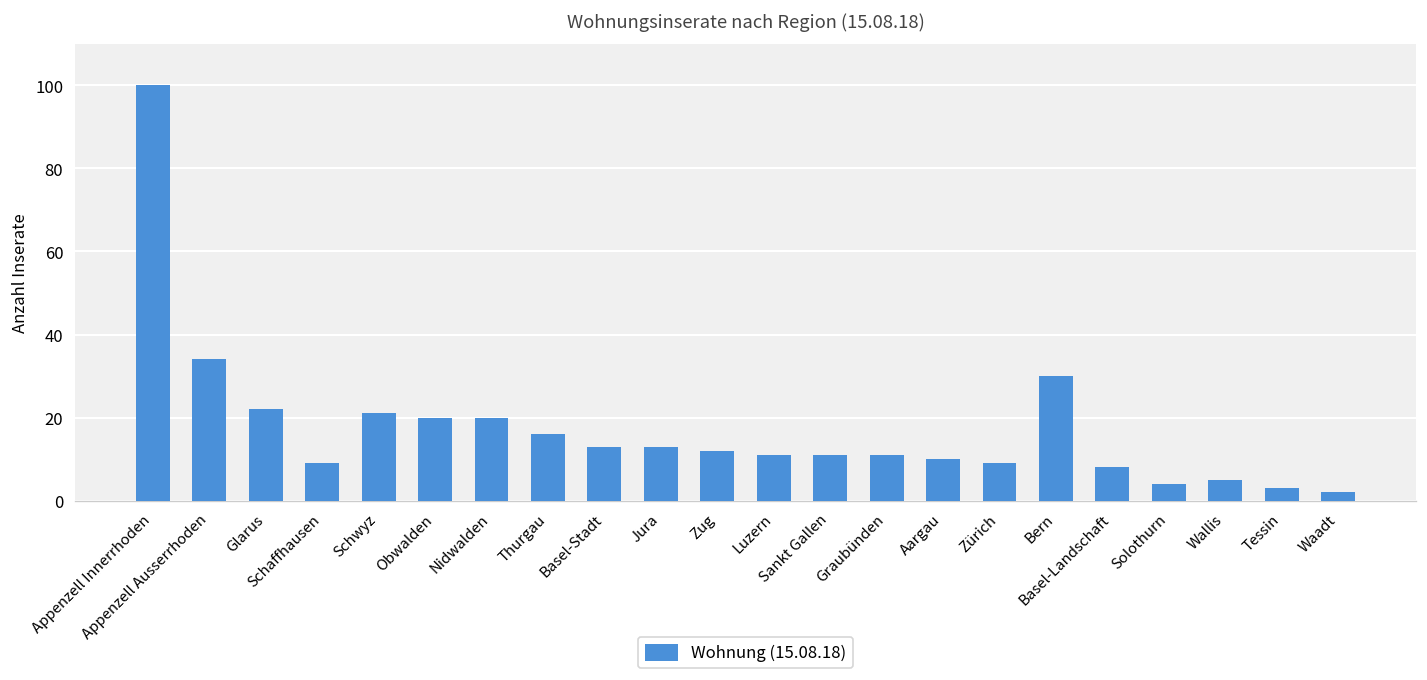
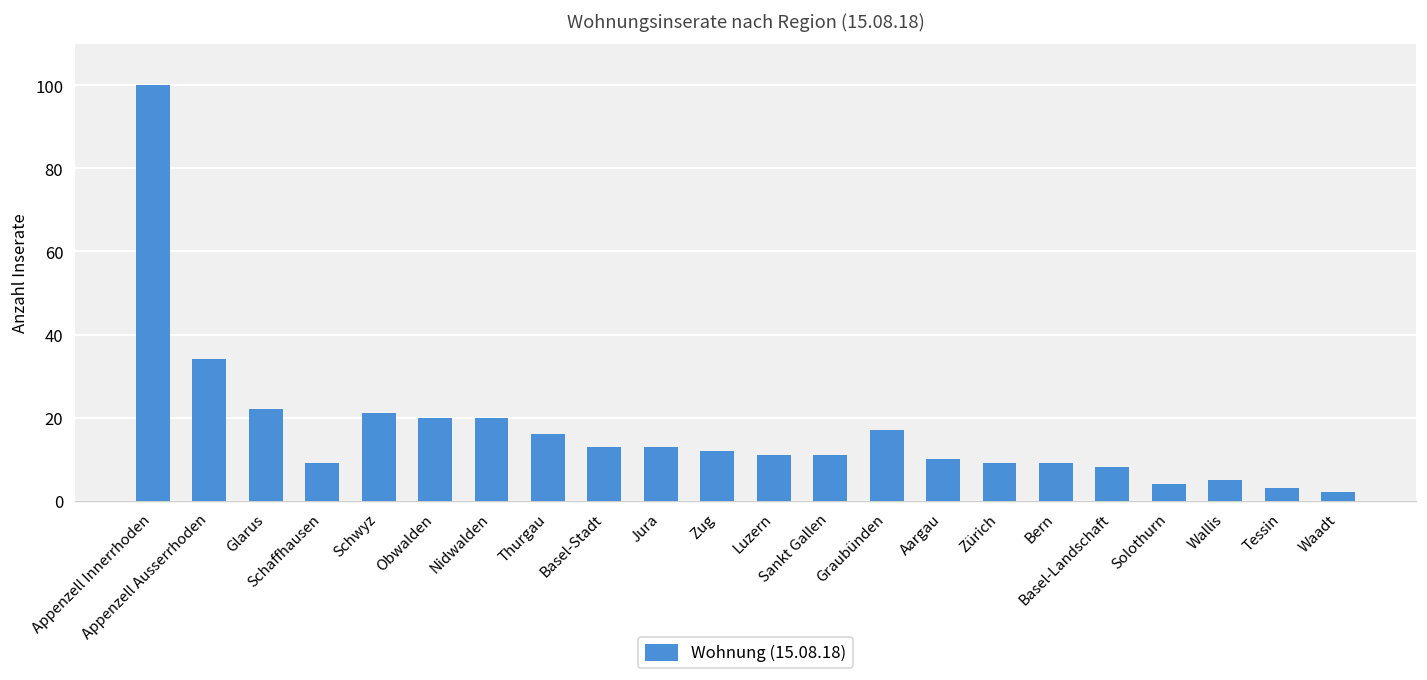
  {
    "Appenzell Innerrhoden": 100,
    "Appenzell Ausserrhoden": 34,
    "Glarus": 22,
    "Schaffhausen": 9,
    "Schwyz": 21,
    "Obwalden": 20,
    "Nidwalden": 20,
    "Thurgau": 16,
    "Basel-Stadt": 13,
    "Jura": 13,
    "Zug": 12,
    "Luzern": 11,
    "Sankt Gallen": 11,
-   "Graubünden": 11,
+   "Graubünden": 17,
    "Aargau": 10,
    "Zürich": 9,
-   "Bern": 30,
+   "Bern": 9,
    "Basel-Landschaft": 8,
    "Solothurn": 4,
    "Wallis": 5,
    "Tessin": 3,
    "Waadt": 2
  }
